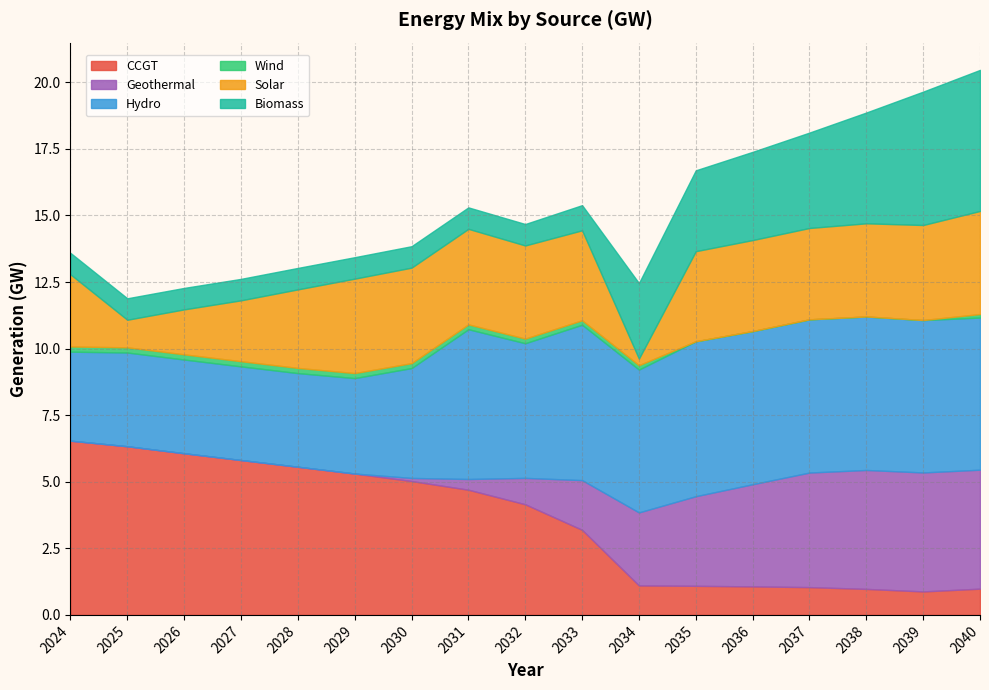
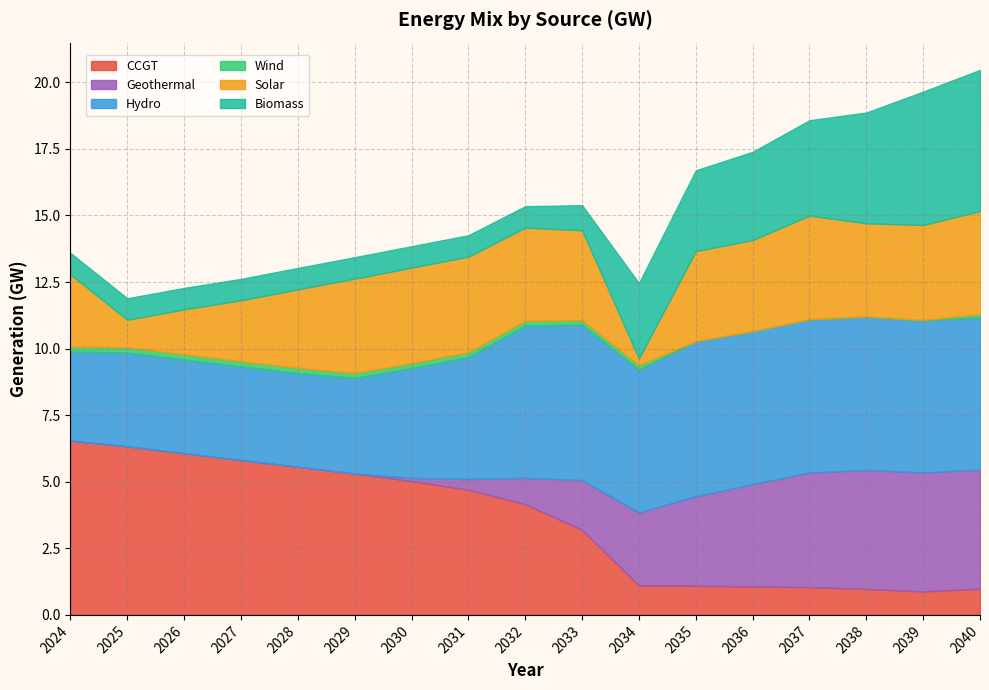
  {
    "CCGT": {
      "2030": 5.0,
      "2031": 4.7,
      "2032": 4.2,
      "2033": 3.2,
      "2034": 1.1,
      "2035": 1.1,
      "2036": 1.1,
      "2037": 1.0,
      "2038": 1.0,
      "2039": 0.9,
      "2040": 1.0
    },
    "Geothermal": {
      "2030": 0.1,
      "2031": 0.4,
      "2032": 1.0,
      "2033": 1.9,
      "2034": 2.7,
      "2035": 3.4,
      "2036": 3.8,
      "2037": 4.3,
      "2038": 4.5,
      "2039": 4.5,
      "2040": 4.5
    },
    "Hydro": {
      "2024": 3.3,
      "2025": 3.5,
      "2026": 3.5,
      "2027": 3.5,
      "2028": 3.5,
      "2029": 3.6,
      "2030": 4.1,
-     "2031": 5.6,
-     "2032": 5.1,
+     "2031": 4.6,
+     "2032": 5.7,
      "2033": 5.8,
      "2034": 5.4,
      "2040": 5.7
    },
    "Solar": {
      "2024": 2.7,
      "2025": 1.0,
      "2026": 1.7,
      "2027": 2.3,
      "2028": 2.9,
      "2029": 3.5,
      "2030": 3.6,
      "2031": 3.6,
      "2032": 3.5,
      "2033": 3.4,
      "2034": 0.2,
      "2035": 3.4,
      "2036": 3.4,
-     "2037": 3.4,
+     "2037": 3.9,
      "2038": 3.5,
      "2039": 3.6,
      "2040": 3.9
    }
  }
